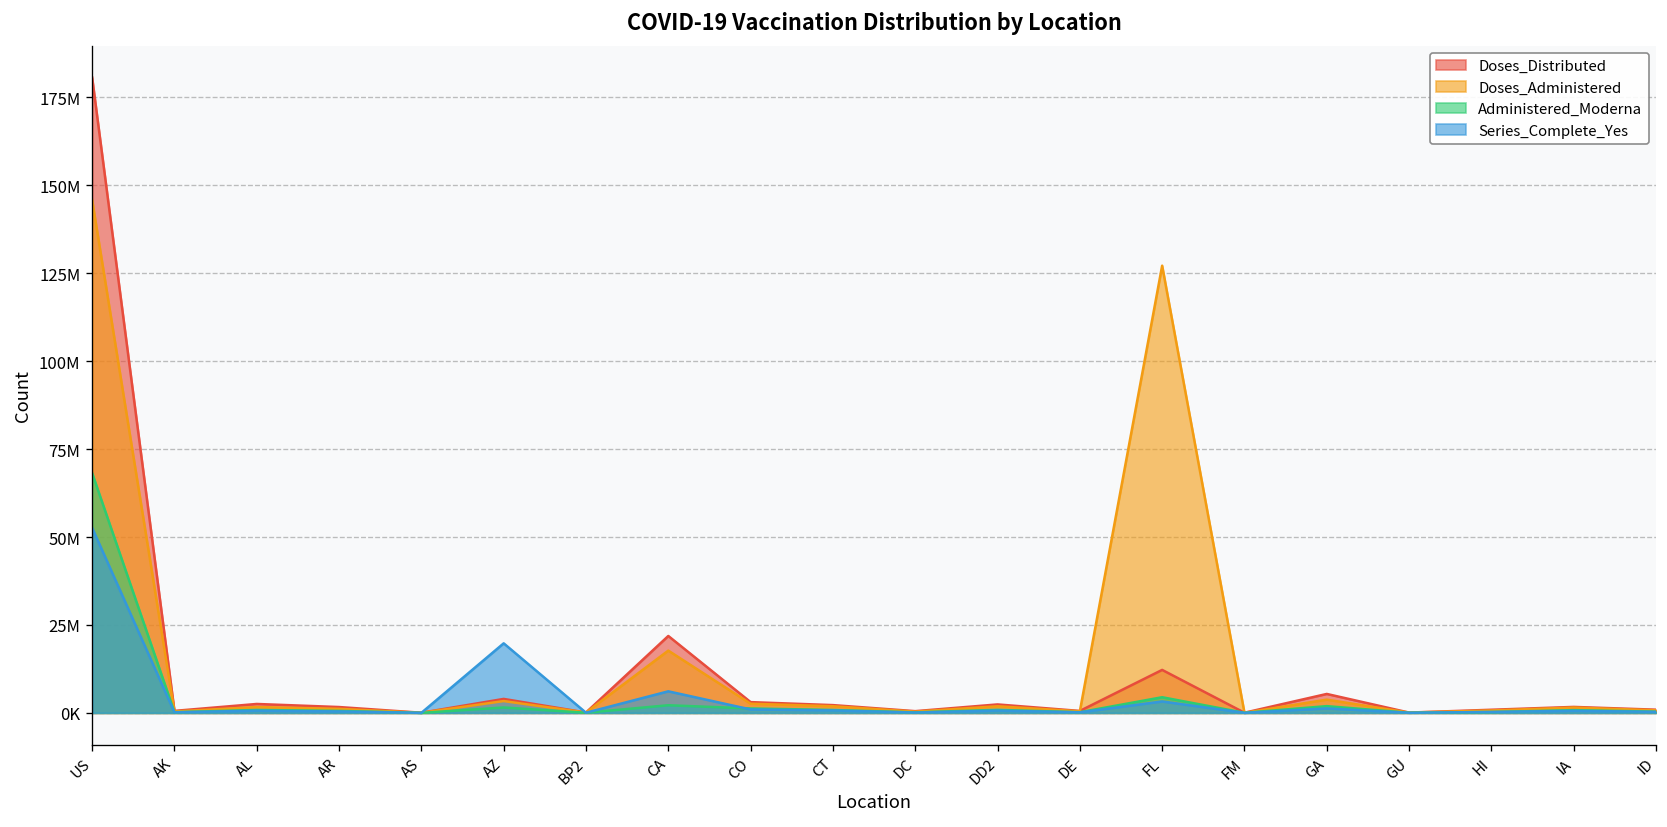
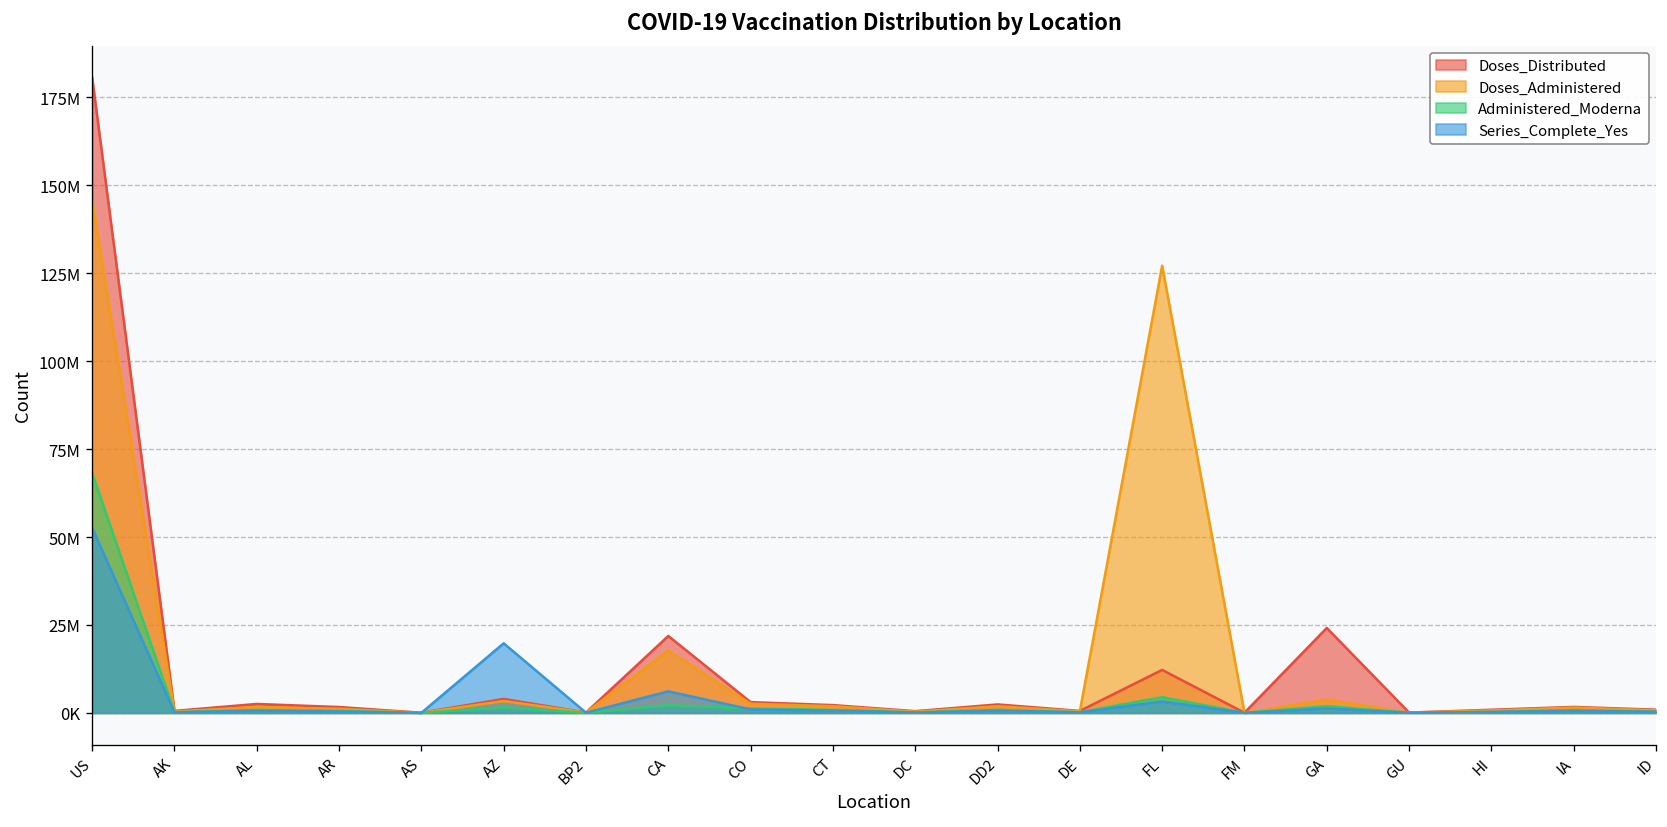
  {
    "Doses_Distributed": {
      "US": 181000000,
      "CA": 22000000,
      "FL": 12000000,
-     "GA": 5000000
+     "GA": 24000000
    },
    "Doses_Administered": {
      "US": 146000000,
      "CA": 18000000,
      "FL": 127000000,
      "GA": 4000000
    },
    "Administered_Moderna": {
      "US": 68000000,
      "AZ": 2000000,
      "CA": 2000000,
      "FL": 4000000
    },
    "Series_Complete_Yes": {
      "US": 53000000,
      "AZ": 20000000,
      "CA": 6000000,
      "FL": 3000000
    }
  }
